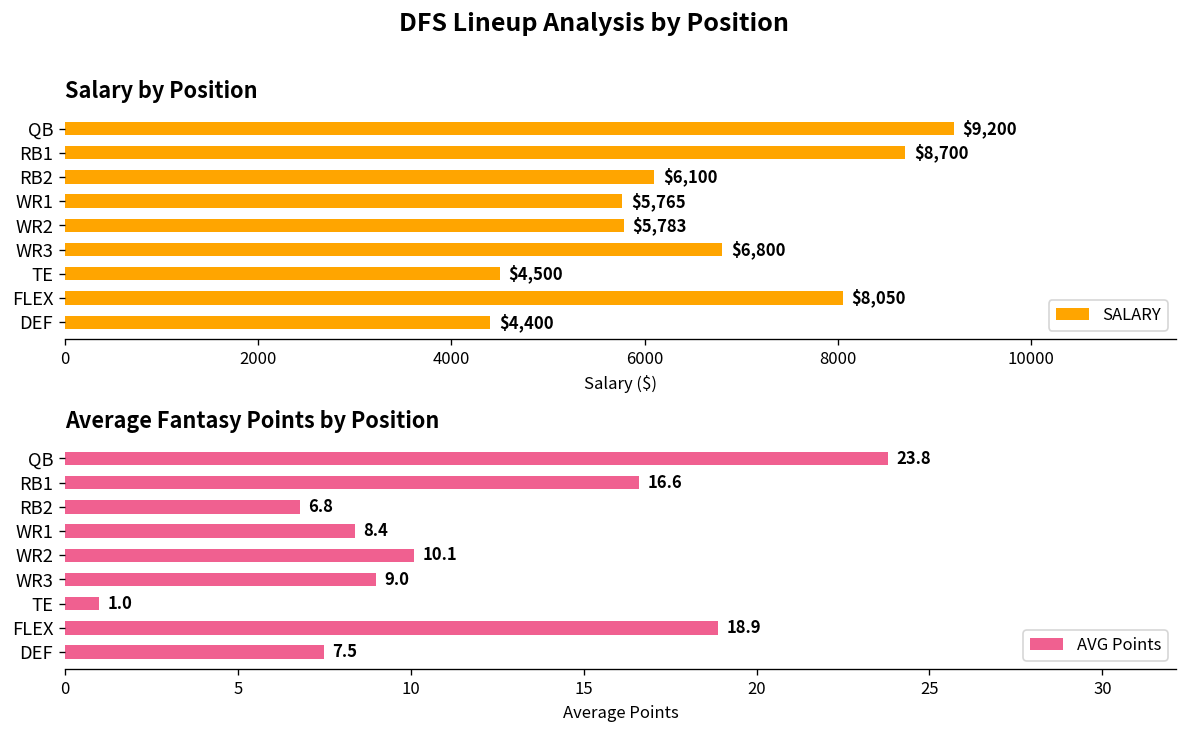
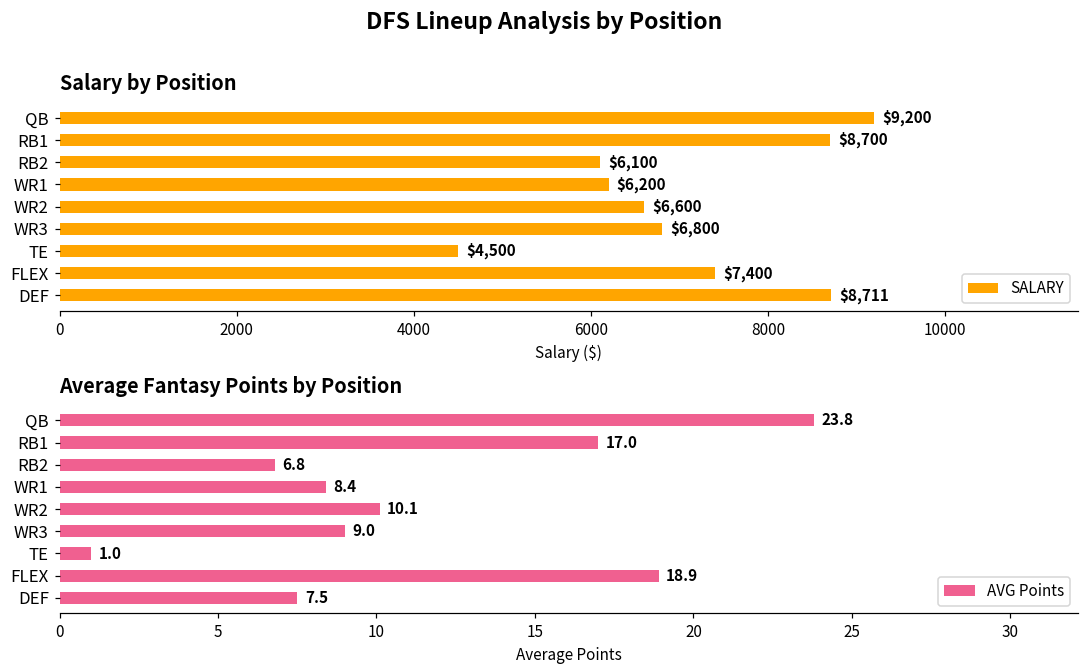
  {
    "Salary by Position": {
      "QB": "$9,200",
      "RB1": "$8,700",
      "RB2": "$6,100",
-     "WR1": "$5,765",
-     "WR2": "$5,783",
+     "WR1": "$6,200",
+     "WR2": "$6,600",
      "WR3": "$6,800",
      "TE": "$4,500",
-     "FLEX": "$8,050",
-     "DEF": "$4,400"
+     "FLEX": "$7,400",
+     "DEF": "$8,711"
    },
    "Average Fantasy Points by Position": {
      "QB": "23.8",
-     "RB1": "16.6",
+     "RB1": "17.0",
      "RB2": "6.8",
      "WR1": "8.4",
      "WR2": "10.1",
      "WR3": "9.0",
      "TE": "1.0",
      "FLEX": "18.9",
      "DEF": "7.5"
    }
  }
